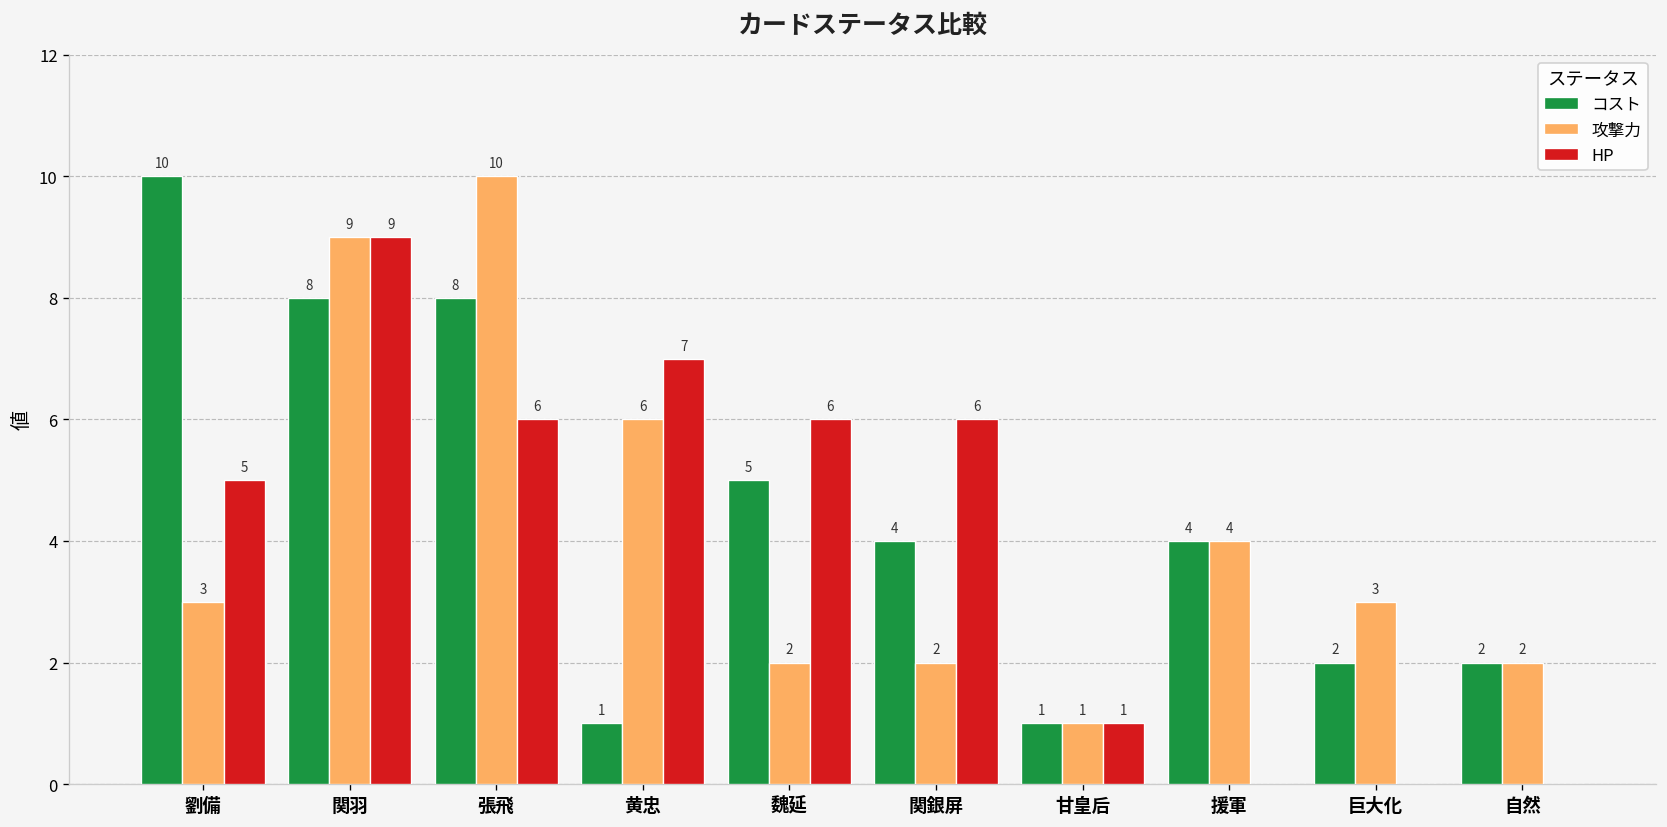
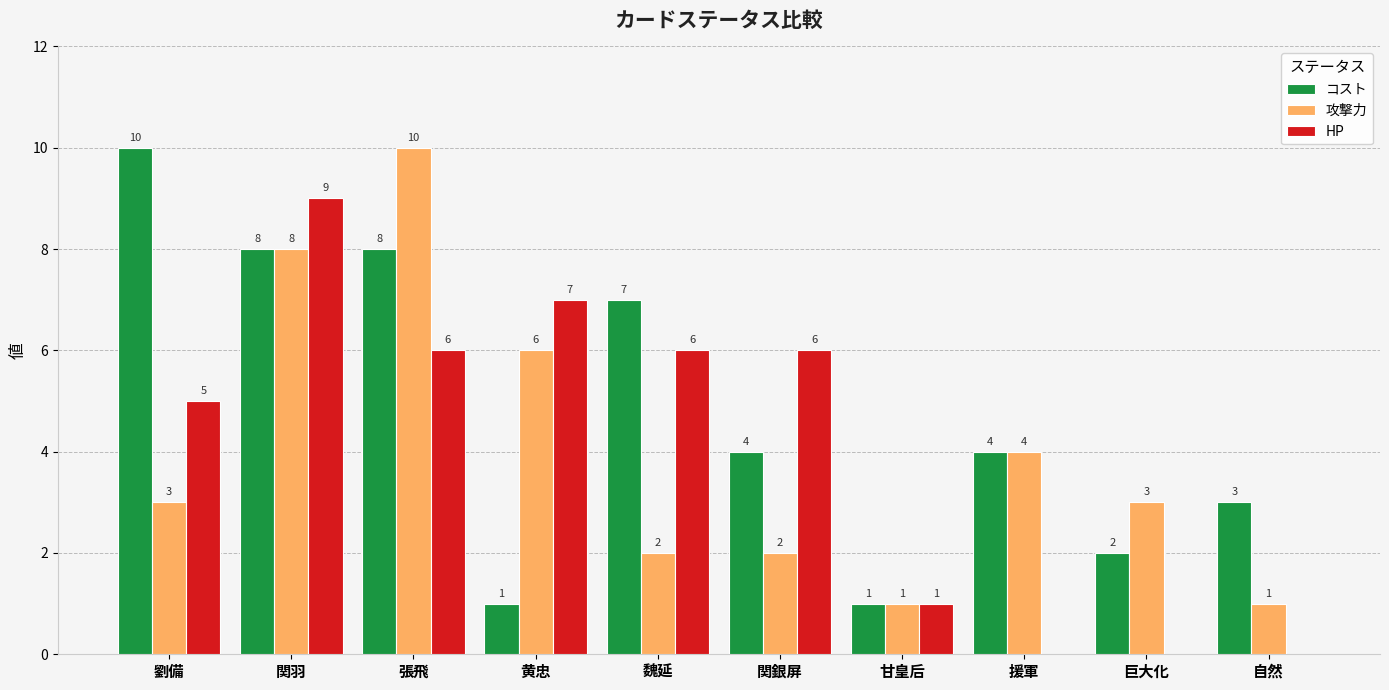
  {
    "コスト": {
      "劉備": 10,
      "関羽": 8,
      "張飛": 8,
      "黄忠": 1,
-     "魏延": 5,
+     "魏延": 7,
      "関銀屏": 4,
      "甘皇后": 1,
      "援軍": 4,
      "巨大化": 2,
-     "自然": 2
+     "自然": 3
    },
    "攻撃力": {
      "劉備": 3,
-     "関羽": 9,
+     "関羽": 8,
      "張飛": 10,
      "黄忠": 6,
      "魏延": 2,
      "関銀屏": 2,
      "甘皇后": 1,
      "援軍": 4,
      "巨大化": 3,
-     "自然": 2
+     "自然": 1
    },
    "HP": {
      "劉備": 5,
      "関羽": 9,
      "張飛": 6,
      "黄忠": 7,
      "魏延": 6,
      "関銀屏": 6,
      "甘皇后": 1
    }
  }
